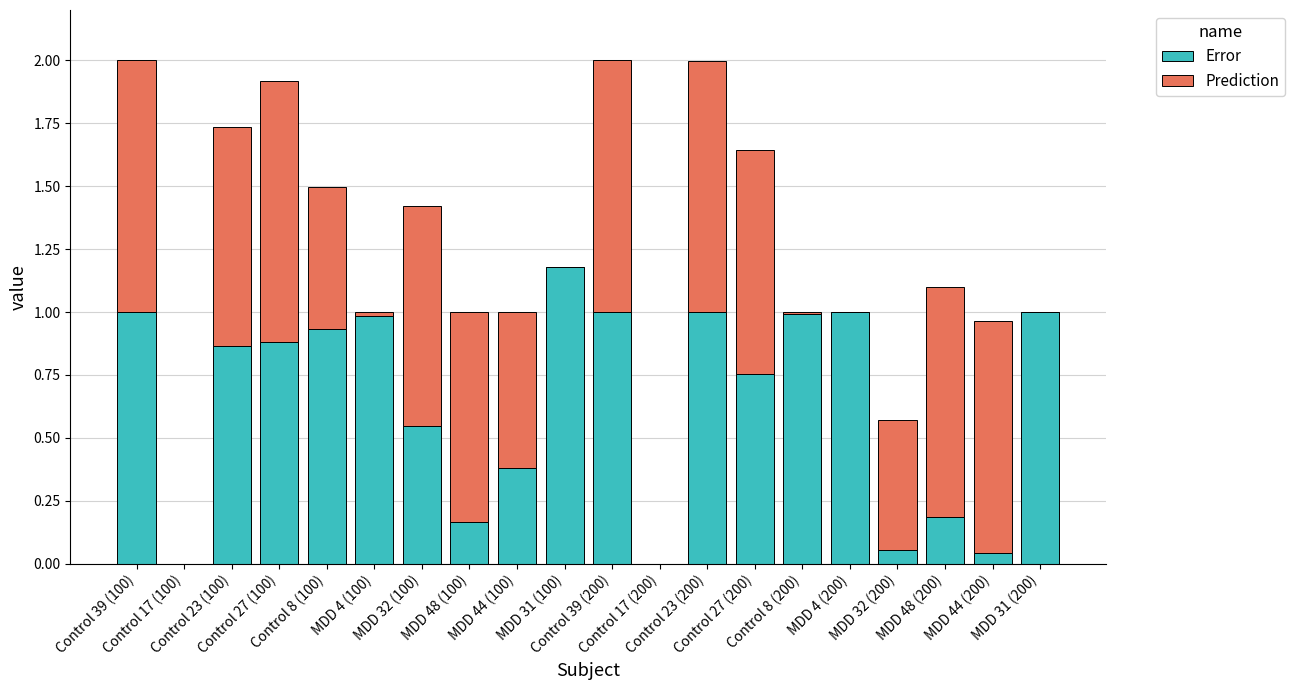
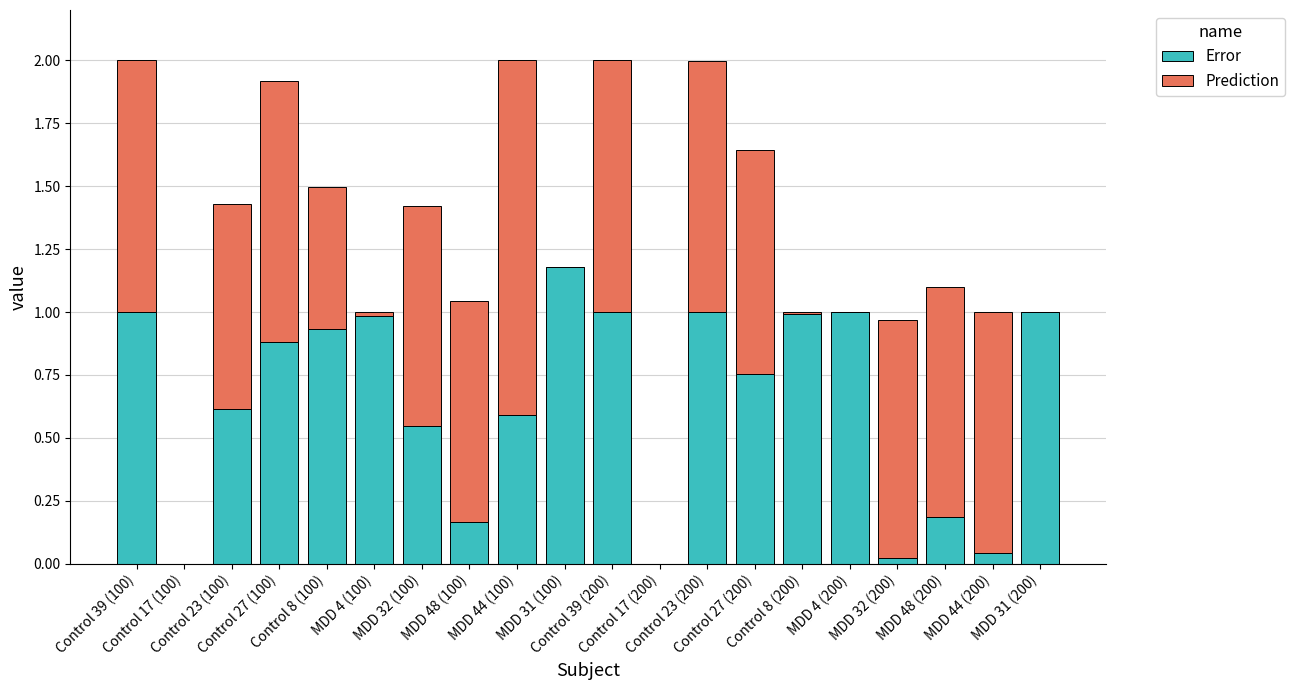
  {
    "Error": {
      "Control 39 (100)": 1.00,
-     "Control 23 (100)": 0.87,
+     "Control 23 (100)": 0.61,
      "Control 27 (100)": 0.88,
      "Control 8 (100)": 0.93,
      "MDD 4 (100)": 0.99,
      "MDD 32 (100)": 0.55,
      "MDD 48 (100)": 0.17,
-     "MDD 44 (100)": 0.38,
+     "MDD 44 (100)": 0.59,
      "MDD 31 (100)": 1.18,
      "Control 39 (200)": 1.00,
      "Control 23 (200)": 1.00,
      "Control 27 (200)": 0.76,
      "Control 8 (200)": 0.99,
      "MDD 4 (200)": 1.00,
-     "MDD 32 (200)": 0.05,
+     "MDD 32 (200)": 0.02,
      "MDD 48 (200)": 0.18,
      "MDD 44 (200)": 0.04,
      "MDD 31 (200)": 1.00
    },
    "Prediction": {
      "Control 39 (100)": 1.00,
      "Control 17 (100)": 0.00,
-     "Control 23 (100)": 0.87,
+     "Control 23 (100)": 0.82,
      "Control 27 (100)": 1.04,
      "Control 8 (100)": 0.56,
      "MDD 4 (100)": 0.01,
      "MDD 32 (100)": 0.87,
-     "MDD 48 (100)": 0.83,
-     "MDD 44 (100)": 0.62,
+     "MDD 48 (100)": 0.88,
+     "MDD 44 (100)": 1.41,
      "Control 39 (200)": 1.00,
      "Control 17 (200)": 0.00,
      "Control 23 (200)": 1.00,
      "Control 27 (200)": 0.89,
-     "MDD 32 (200)": 0.52,
+     "MDD 32 (200)": 0.95,
      "MDD 48 (200)": 0.92,
-     "MDD 44 (200)": 0.92
+     "MDD 44 (200)": 0.96
    }
  }
